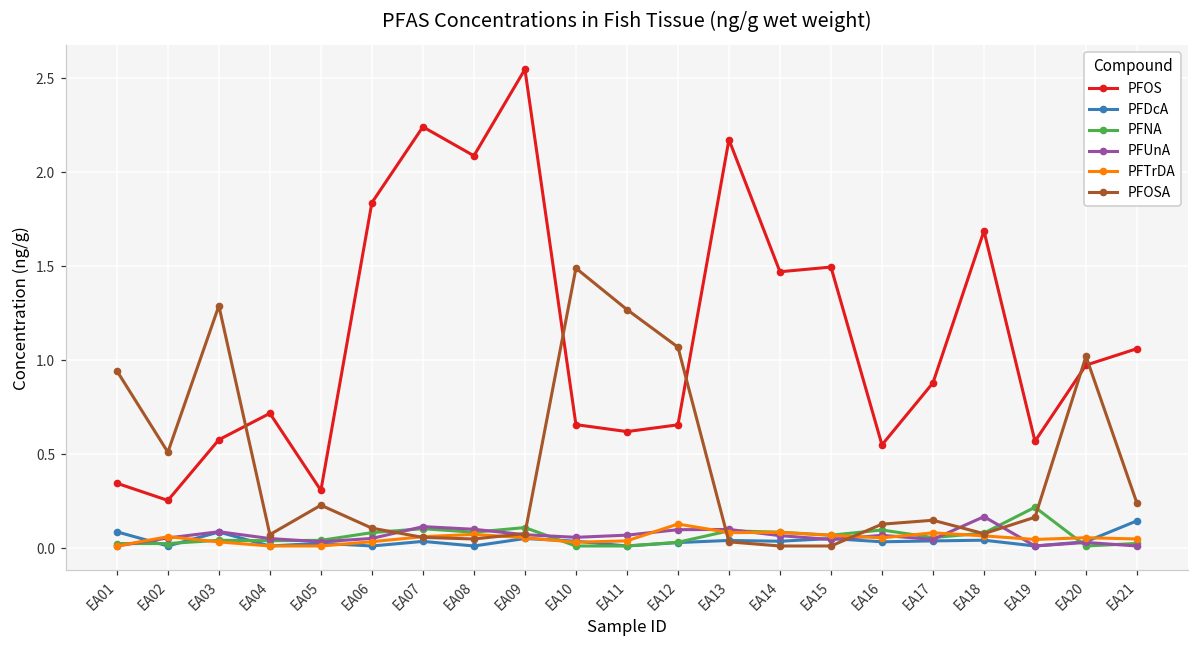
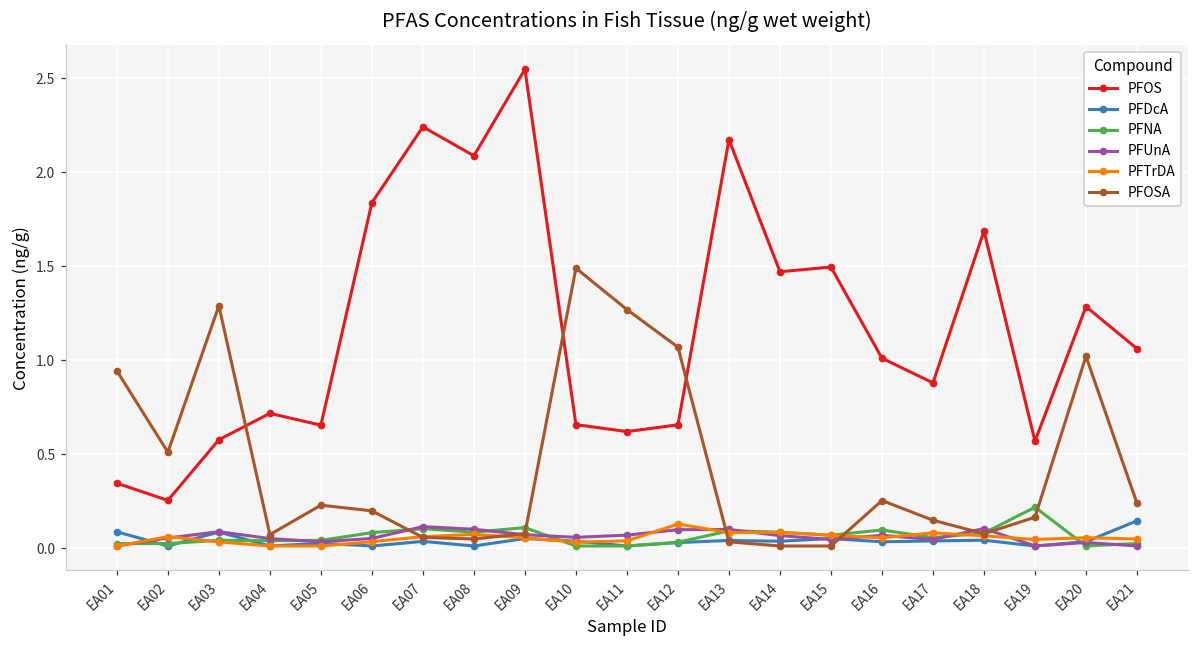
  {
    "PFOS": {
      "EA01": 0.35,
      "EA02": 0.25,
      "EA03": 0.58,
      "EA04": 0.72,
-     "EA05": 0.31,
+     "EA05": 0.65,
      "EA06": 1.84,
      "EA07": 2.24,
      "EA08": 2.09,
      "EA09": 2.55,
      "EA10": 0.66,
      "EA11": 0.62,
      "EA12": 0.66,
      "EA13": 2.17,
      "EA14": 1.47,
      "EA15": 1.50,
-     "EA16": 0.55,
+     "EA16": 1.01,
      "EA17": 0.88,
      "EA18": 1.69,
      "EA19": 0.57,
-     "EA20": 0.97,
+     "EA20": 1.29,
      "EA21": 1.06
    },
    "PFDcA": {
      "EA01": 0.09,
      "EA06": 0.01,
      "EA07": 0.04,
      "EA08": 0.01,
      "EA14": 0.04,
      "EA16": 0.03,
      "EA18": 0.04,
      "EA21": 0.15
    },
    "PFNA": {
      "EA06": 0.08,
      "EA09": 0.11,
      "EA10": 0.01,
      "EA16": 0.10,
      "EA19": 0.22,
      "EA20": 0.01
    },
    "PFUnA": {
      "EA06": 0.05,
      "EA08": 0.10,
      "EA10": 0.06,
      "EA11": 0.07,
      "EA12": 0.10,
      "EA14": 0.07,
-     "EA18": 0.17
+     "EA18": 0.11
    },
    "PFTrDA": {
      "EA05": 0.01,
      "EA06": 0.03,
      "EA11": 0.04,
      "EA12": 0.13,
      "EA17": 0.08,
      "EA19": 0.05,
      "EA20": 0.06,
      "EA21": 0.05
    },
    "PFOSA": {
      "EA01": 0.94,
      "EA02": 0.51,
      "EA03": 1.29,
      "EA04": 0.07,
      "EA05": 0.23,
-     "EA06": 0.11,
+     "EA06": 0.20,
      "EA08": 0.05,
      "EA10": 1.49,
      "EA11": 1.27,
      "EA12": 1.07,
      "EA14": 0.01,
      "EA15": 0.01,
-     "EA16": 0.13,
+     "EA16": 0.25,
      "EA17": 0.15,
      "EA19": 0.17,
      "EA20": 1.02,
      "EA21": 0.24
    }
  }
